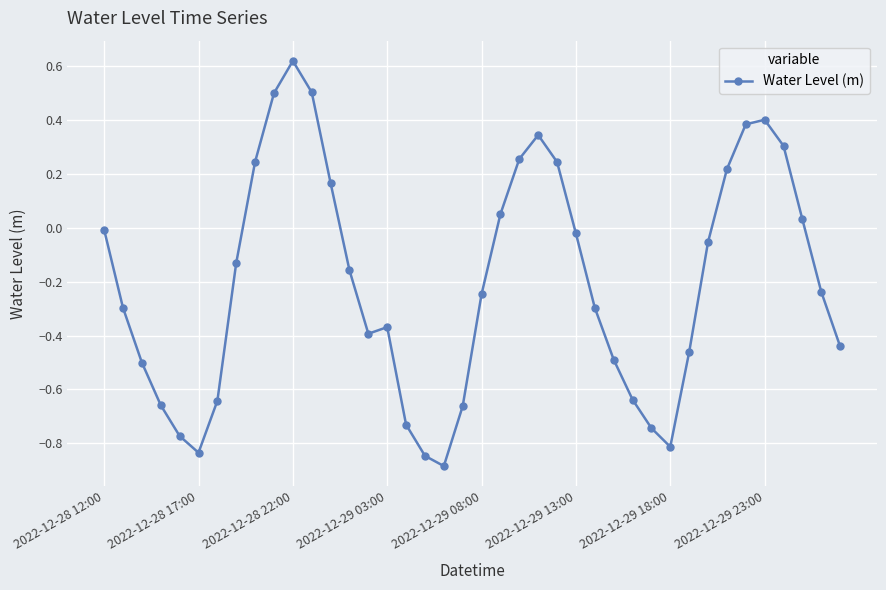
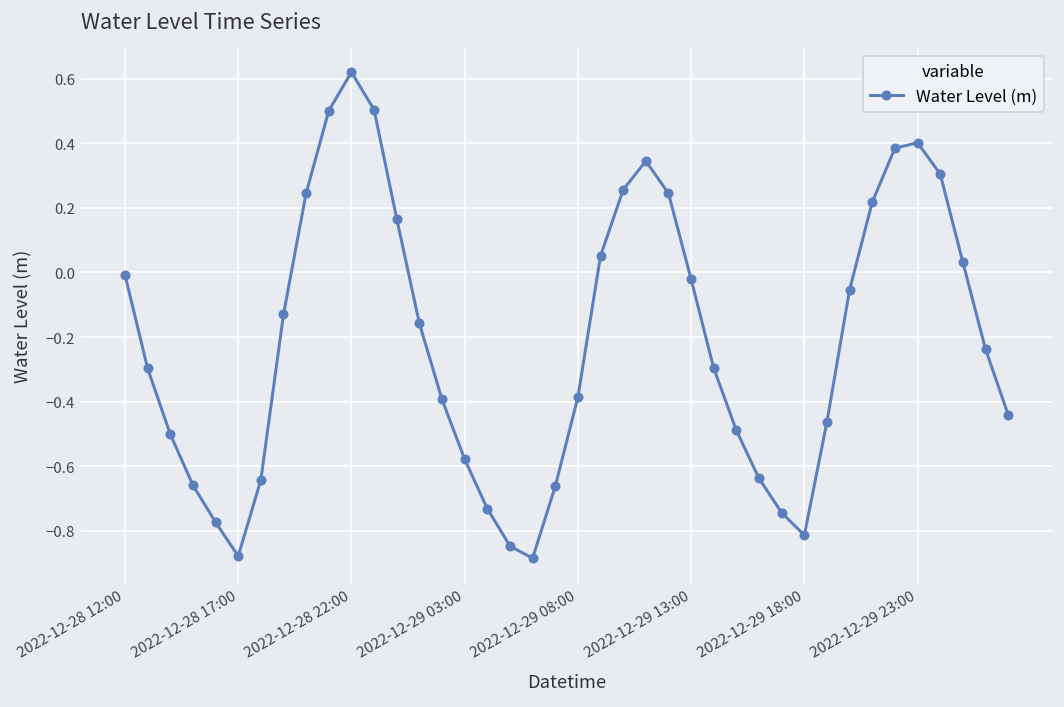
  {
    "2022-12-28 12:00": -0.01,
-   "2022-12-28 17:00": -0.84,
+   "2022-12-28 17:00": -0.88,
    "2022-12-28 22:00": 0.62,
-   "2022-12-29 03:00": -0.37,
-   "2022-12-29 08:00": -0.25,
+   "2022-12-29 03:00": -0.58,
+   "2022-12-29 08:00": -0.39,
    "2022-12-29 13:00": -0.02,
    "2022-12-29 18:00": -0.81,
    "2022-12-29 23:00": 0.40
  }
